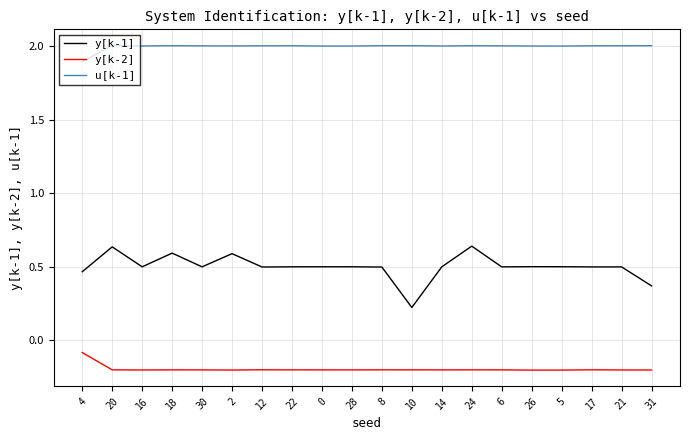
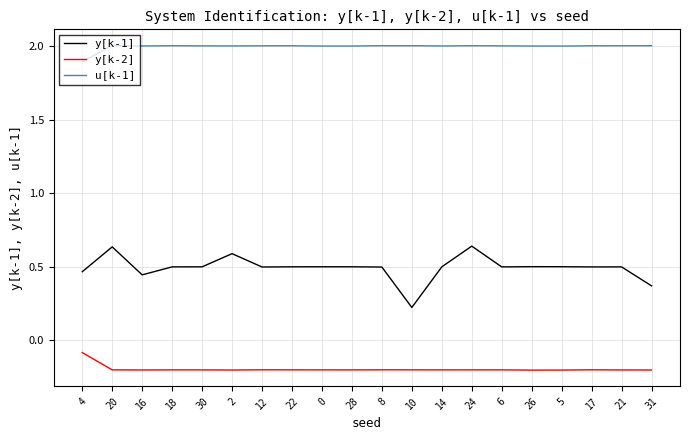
  {
    "y[k-1]": {
      "4": 0.47,
      "20": 0.64,
-     "16": 0.50,
-     "18": 0.59,
+     "16": 0.45,
+     "18": 0.50,
      "30": 0.50,
      "2": 0.59,
      "12": 0.50,
      "22": 0.50,
      "0": 0.50,
      "28": 0.50,
      "8": 0.50,
      "10": 0.22,
      "14": 0.50,
      "24": 0.64,
      "6": 0.50,
      "26": 0.50,
      "5": 0.50,
      "17": 0.50,
      "21": 0.50,
      "31": 0.37
    },
    "y[k-2]": {
      "4": -0.08,
      "20": -0.20,
      "16": -0.20,
      "18": -0.20,
      "30": -0.20,
      "2": -0.20,
      "12": -0.20,
      "22": -0.20,
      "0": -0.20,
      "28": -0.20,
      "8": -0.20,
      "10": -0.20,
      "14": -0.20,
      "24": -0.20,
      "6": -0.20,
      "26": -0.20,
      "5": -0.20,
      "17": -0.20,
      "21": -0.20,
      "31": -0.20
    },
    "u[k-1]": {
      "16": 2.00,
      "18": 2.00,
      "30": 2.00,
      "2": 2.00,
      "12": 2.00,
      "22": 2.00,
      "0": 2.00,
      "28": 2.00,
      "8": 2.00,
      "10": 2.00,
      "14": 2.00,
      "24": 2.00,
      "6": 2.00,
      "26": 2.00,
      "5": 2.00,
      "17": 2.00,
      "21": 2.00,
      "31": 2.00
    }
  }
